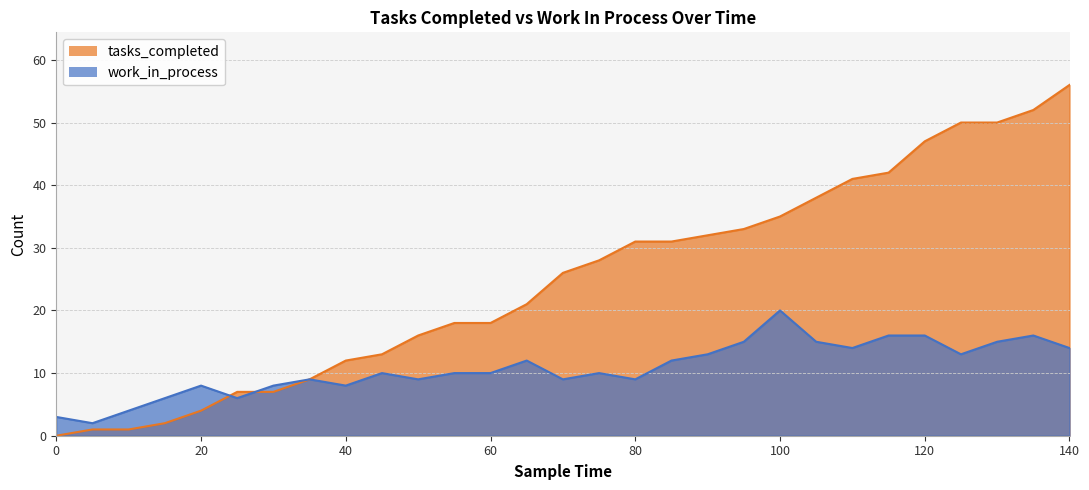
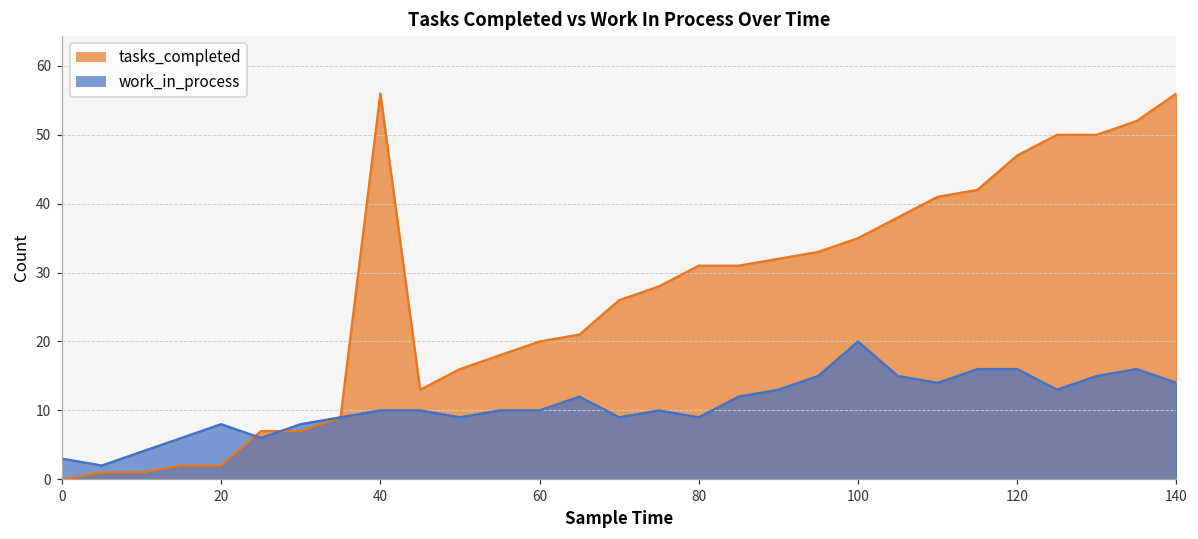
  {
    "tasks_completed": {
      "0": 0,
-     "20": 4,
-     "40": 12,
-     "60": 18,
+     "20": 2,
+     "40": 56,
+     "60": 20,
      "80": 31,
      "100": 35,
      "120": 47,
      "140": 56
    },
    "work_in_process": {
      "0": 3,
      "20": 8,
-     "40": 8,
+     "40": 10,
      "60": 10,
      "80": 9,
      "100": 20,
      "120": 16,
      "140": 14
    }
  }
